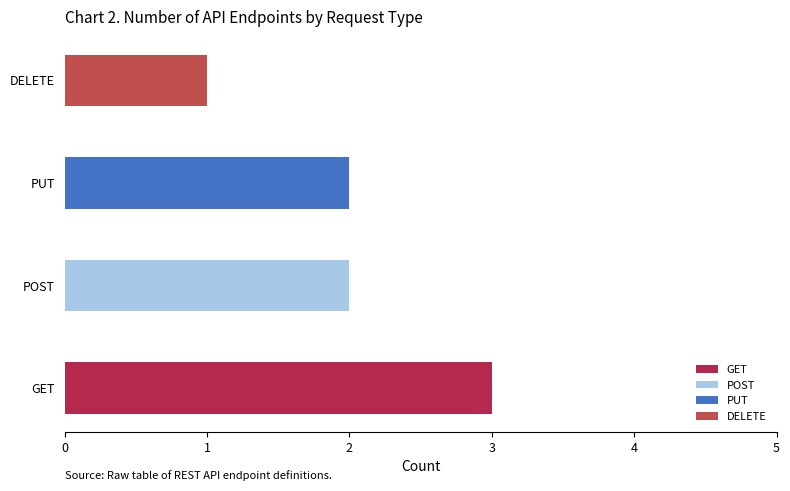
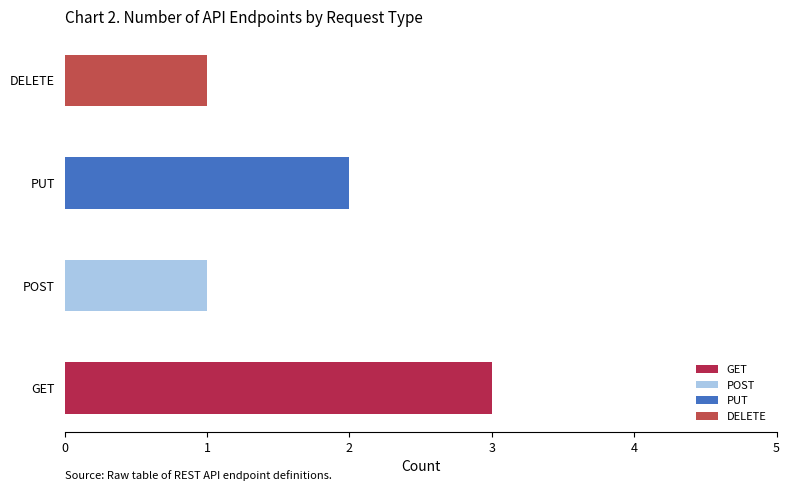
  {
    "DELETE": 1,
    "PUT": 2,
-   "POST": 2,
+   "POST": 1,
    "GET": 3
  }
